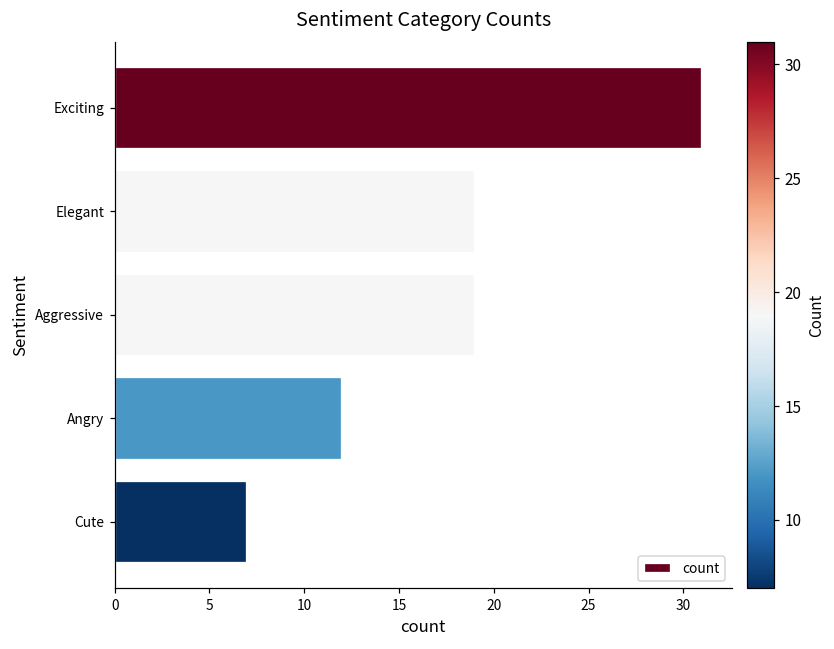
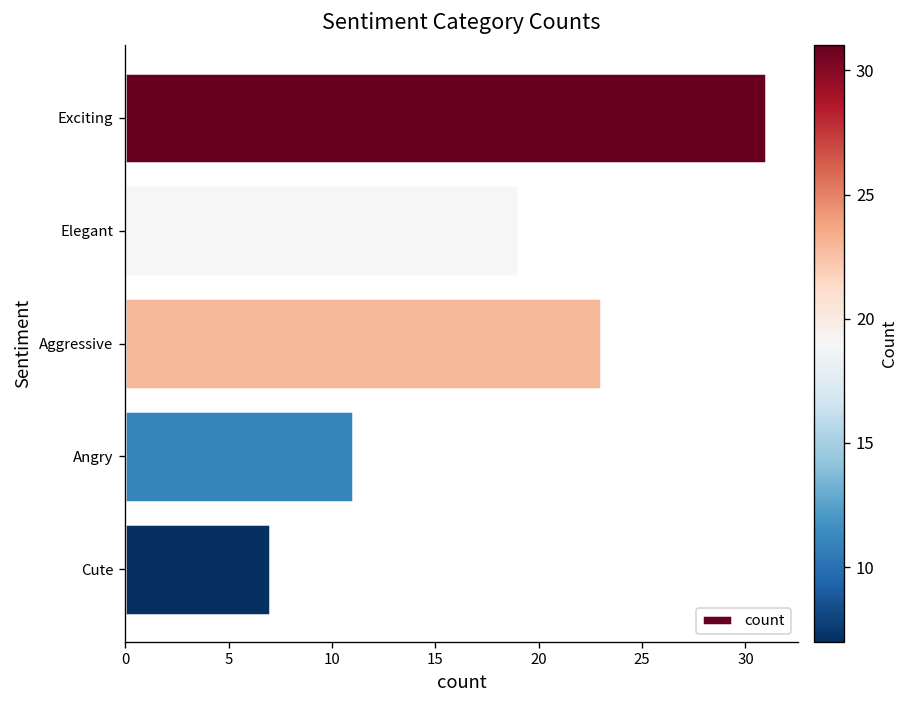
  {
    "Exciting": 31,
    "Elegant": 19,
-   "Aggressive": 19,
-   "Angry": 12,
+   "Aggressive": 23,
+   "Angry": 11,
    "Cute": 7
  }
